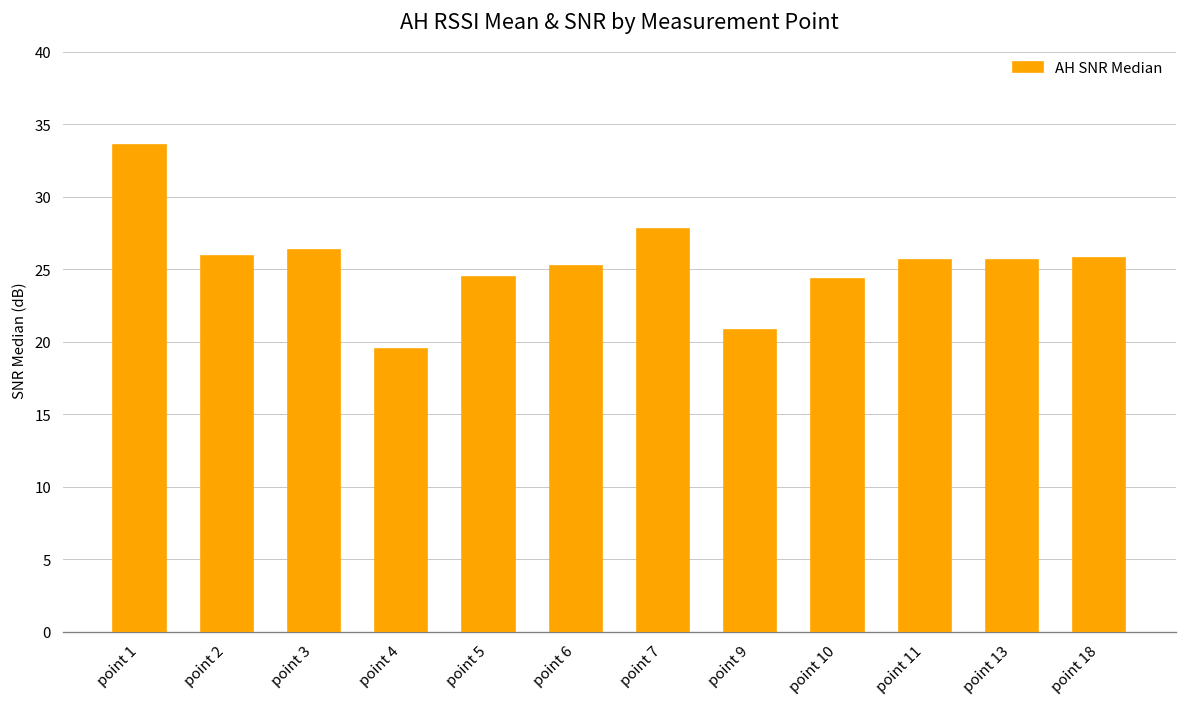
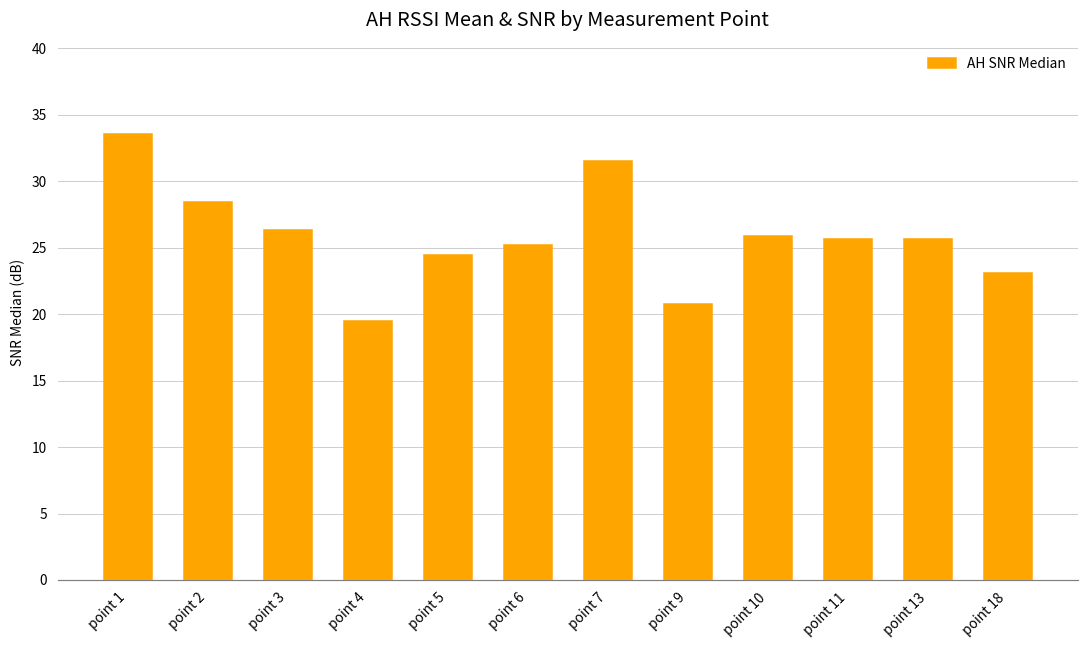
  {
    "point 1": 33.6,
-   "point 2": 25.9,
+   "point 2": 28.5,
    "point 3": 26.3,
    "point 4": 19.5,
    "point 5": 24.5,
    "point 6": 25.2,
-   "point 7": 27.8,
+   "point 7": 31.6,
    "point 9": 20.8,
-   "point 10": 24.4,
+   "point 10": 25.9,
    "point 11": 25.6,
    "point 13": 25.7,
-   "point 18": 25.8
+   "point 18": 23.1
  }
